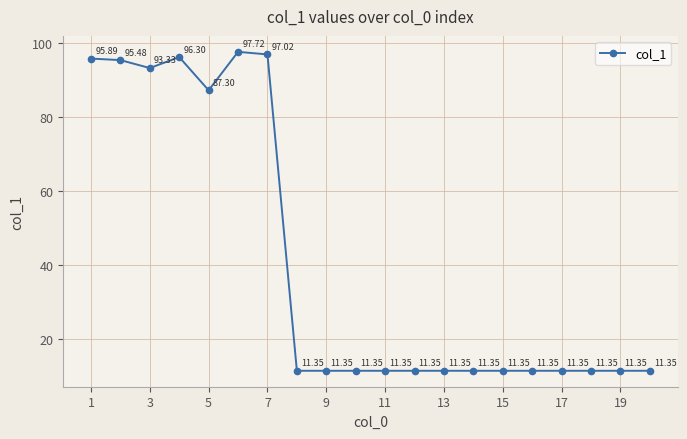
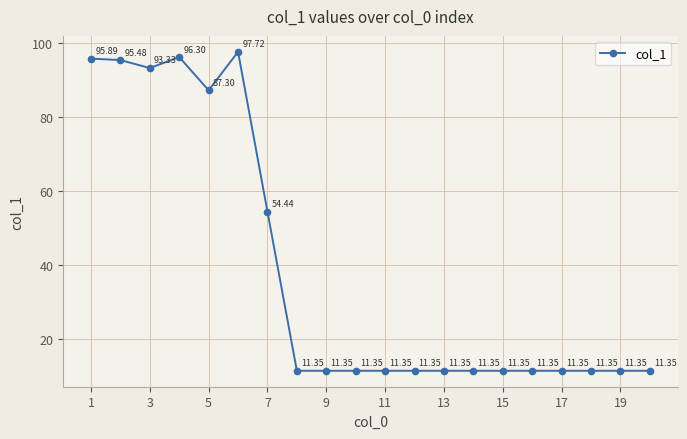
  {
    "1": 95.89,
    "3": 93.33,
    "5": 87.30,
-   "7": 97.02,
+   "7": 54.44,
    "9": 11.35,
    "11": 11.35,
    "13": 11.35,
    "15": 11.35,
    "17": 11.35,
    "19": 11.35
  }
